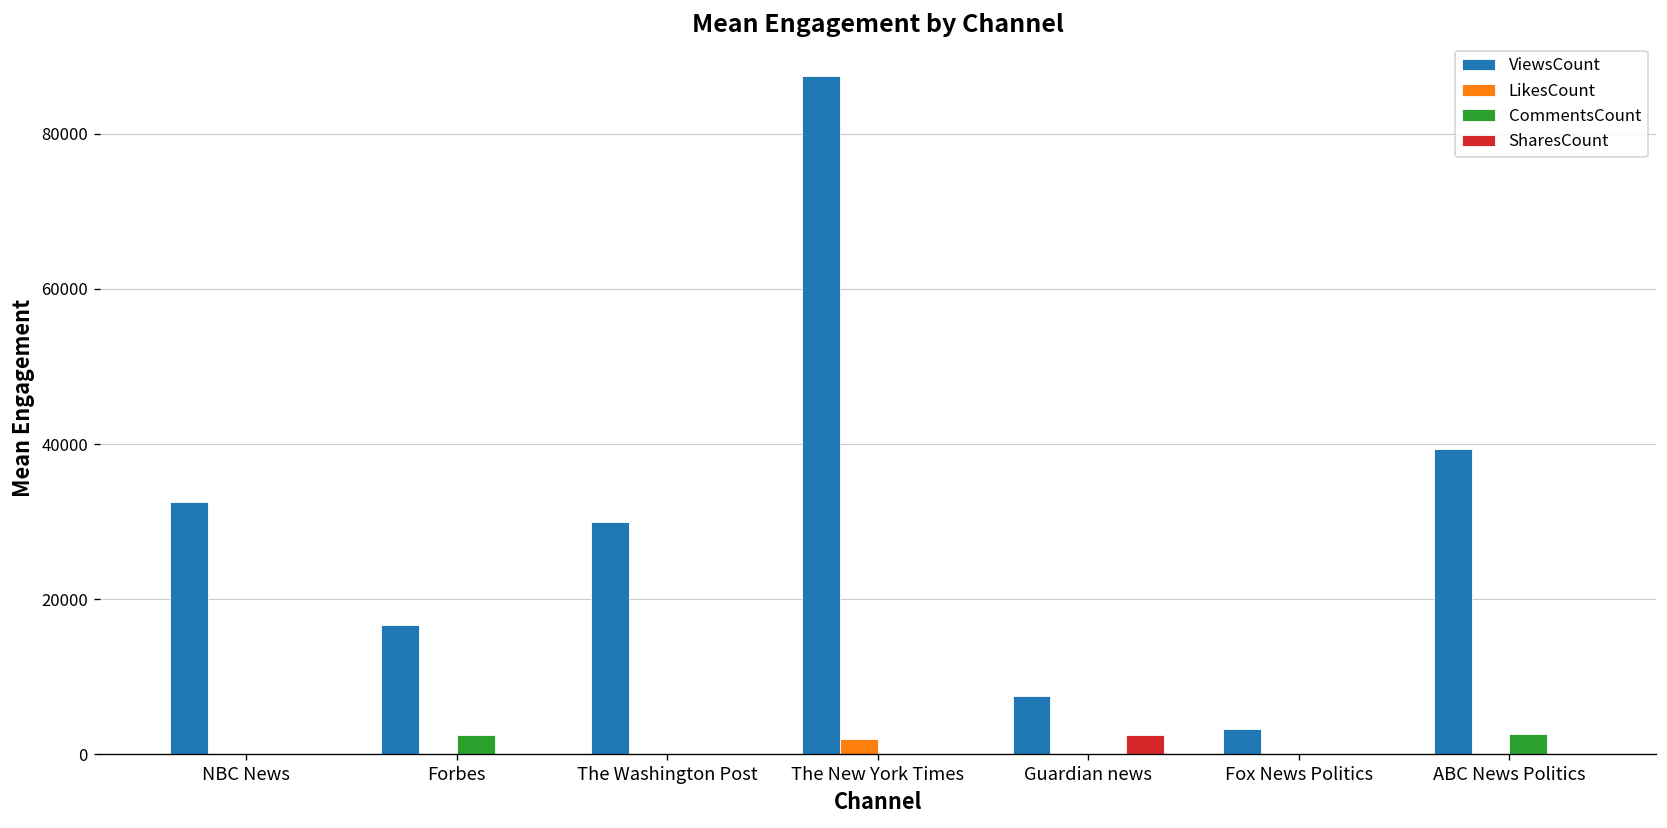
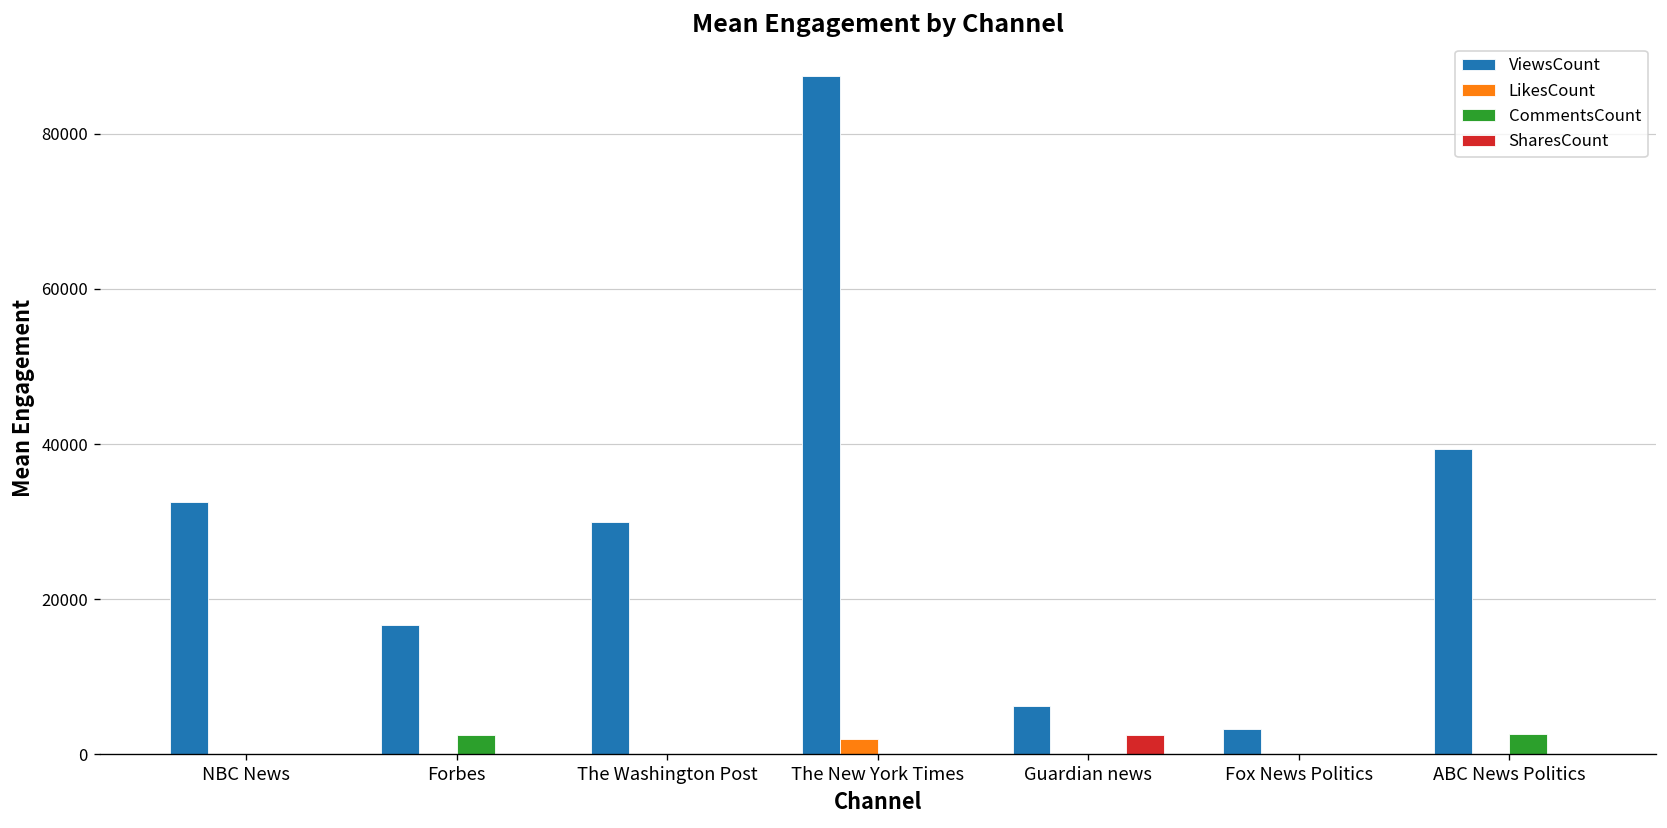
  {
    "ViewsCount": {
      "NBC News": 33000,
      "Forbes": 17000,
      "The Washington Post": 30000,
      "The New York Times": 87000,
-     "Guardian news": 8000,
+     "Guardian news": 6000,
      "Fox News Politics": 3000,
      "ABC News Politics": 39000
    },
    "LikesCount": {
      "The New York Times": 2000
    },
    "CommentsCount": {
      "Forbes": 2000,
      "ABC News Politics": 3000
    },
    "SharesCount": {
      "Guardian news": 2000
    }
  }
